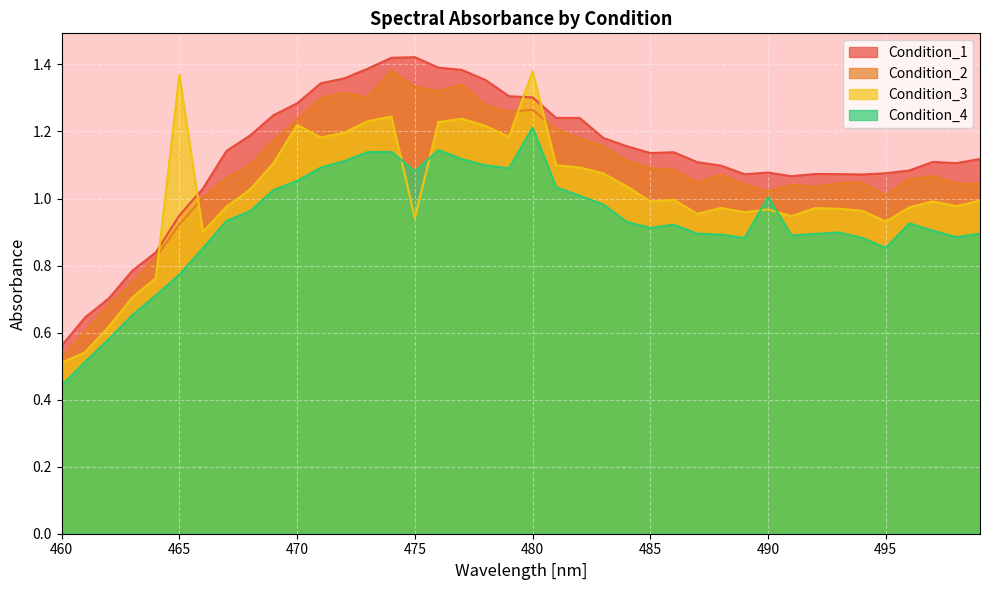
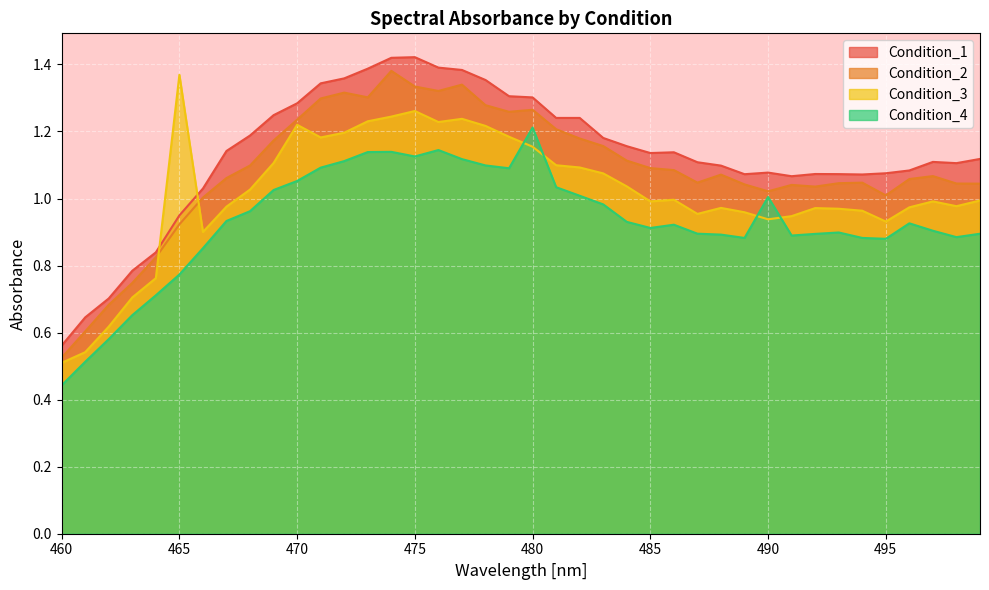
  {
    "Condition_3": {
      "460": 0.51,
      "465": 1.37,
      "470": 1.22,
-     "475": 0.94,
-     "480": 1.38,
+     "475": 1.26,
+     "480": 1.15,
      "485": 0.99,
-     "490": 0.97,
+     "490": 0.94,
      "495": 0.93
    },
    "Condition_4": {
      "460": 0.44,
      "465": 0.77,
      "470": 1.05,
-     "475": 1.08,
+     "475": 1.13,
      "480": 1.21,
      "485": 0.91,
      "490": 1.00,
-     "495": 0.85
+     "495": 0.88
    }
  }
